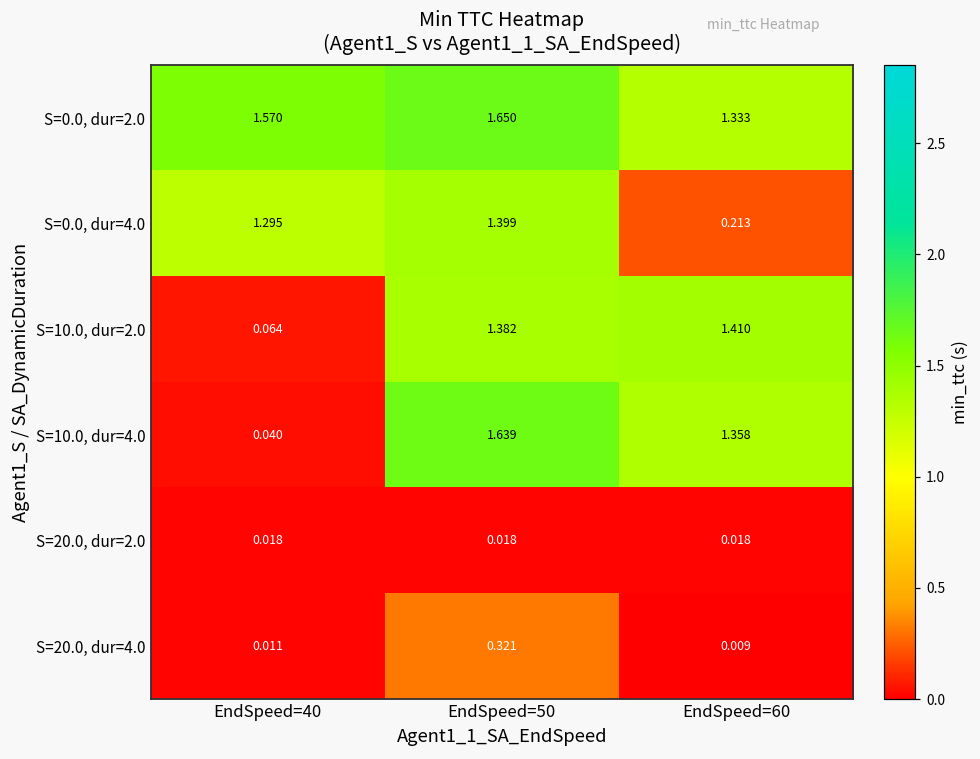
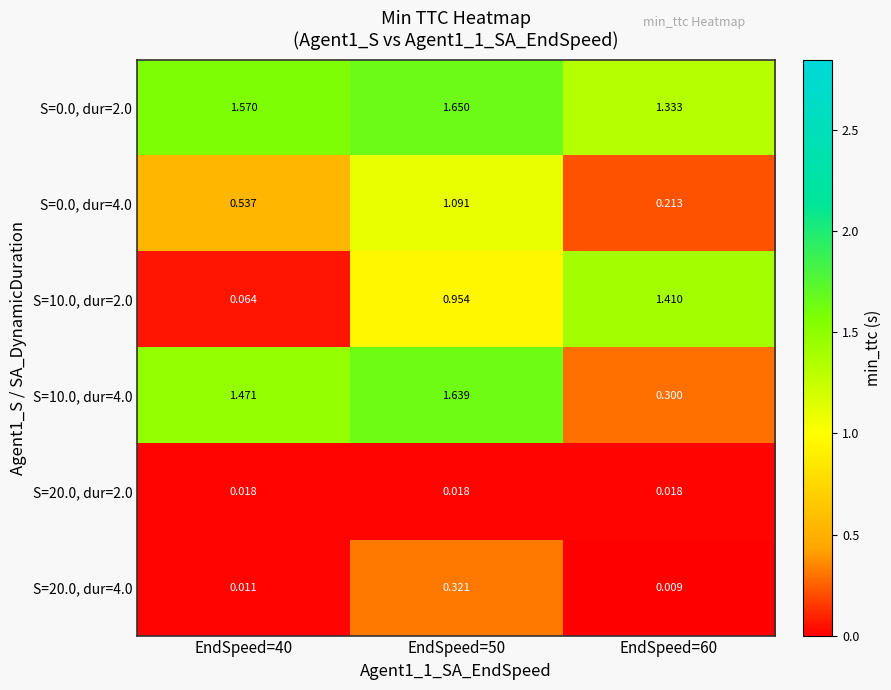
  {
    "S=0.0, dur=2.0": {
      "EndSpeed=40": 1.570,
      "EndSpeed=50": 1.650,
      "EndSpeed=60": 1.333
    },
    "S=0.0, dur=4.0": {
-     "EndSpeed=40": 1.295,
-     "EndSpeed=50": 1.399,
+     "EndSpeed=40": 0.537,
+     "EndSpeed=50": 1.091,
      "EndSpeed=60": 0.213
    },
    "S=10.0, dur=2.0": {
      "EndSpeed=40": 0.064,
-     "EndSpeed=50": 1.382,
+     "EndSpeed=50": 0.954,
      "EndSpeed=60": 1.410
    },
    "S=10.0, dur=4.0": {
-     "EndSpeed=40": 0.040,
+     "EndSpeed=40": 1.471,
      "EndSpeed=50": 1.639,
-     "EndSpeed=60": 1.358
+     "EndSpeed=60": 0.300
    },
    "S=20.0, dur=2.0": {
      "EndSpeed=40": 0.018,
      "EndSpeed=50": 0.018,
      "EndSpeed=60": 0.018
    },
    "S=20.0, dur=4.0": {
      "EndSpeed=40": 0.011,
      "EndSpeed=50": 0.321,
      "EndSpeed=60": 0.009
    }
  }
